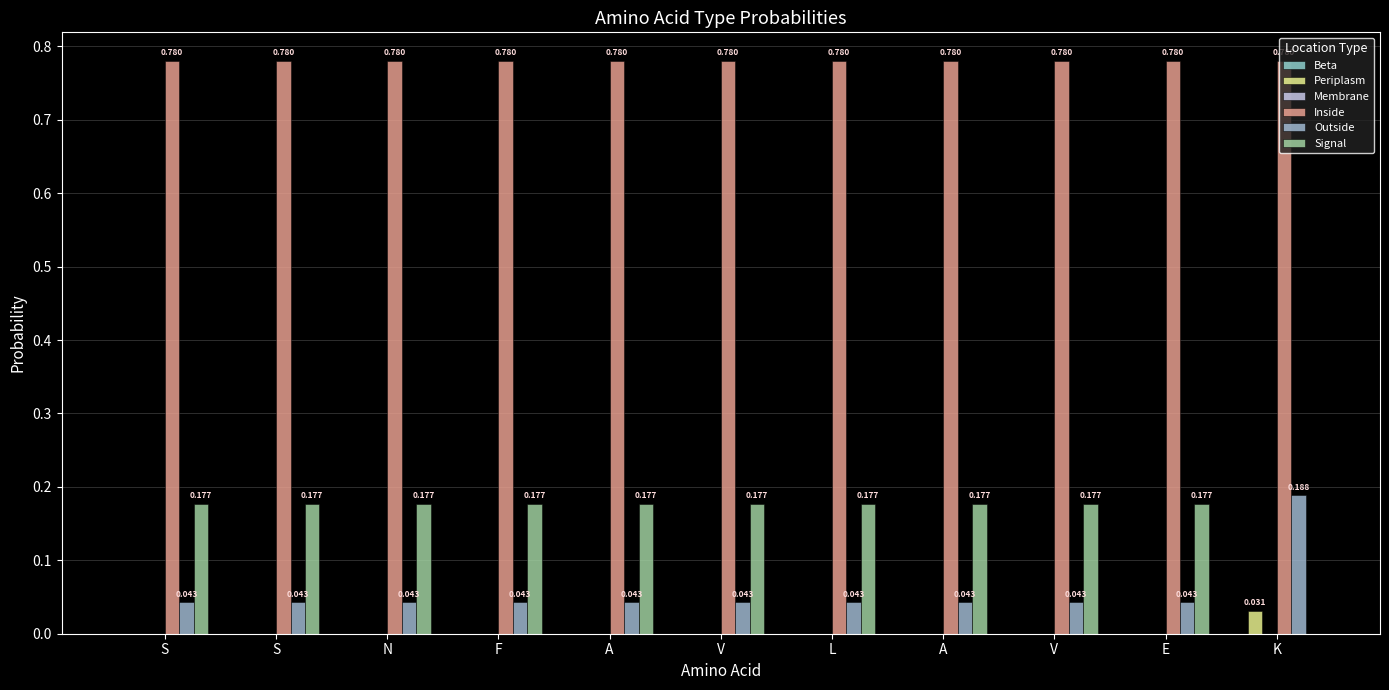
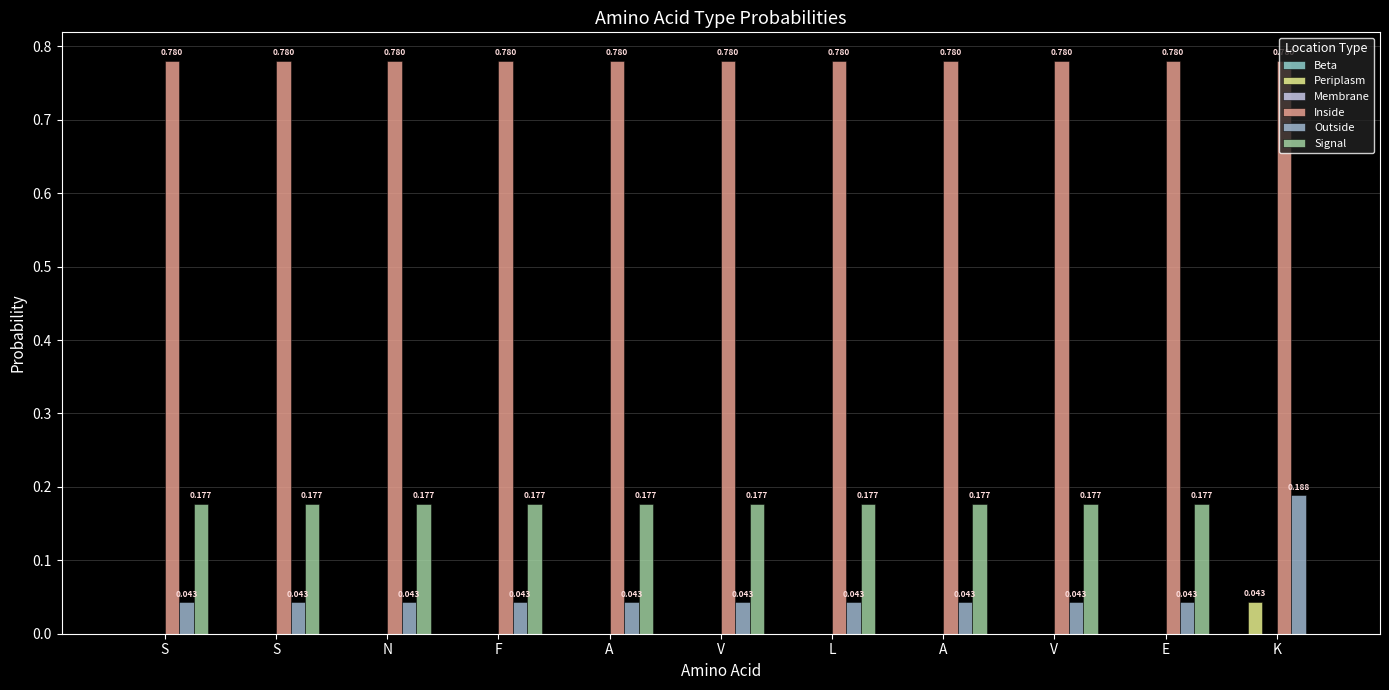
  {
    "Periplasm": {
-     "K": 0.031
+     "K": 0.043
    },
    "Inside": {
      "N": 0.780,
      "F": 0.780,
      "L": 0.780,
      "E": 0.780
    }
  }
